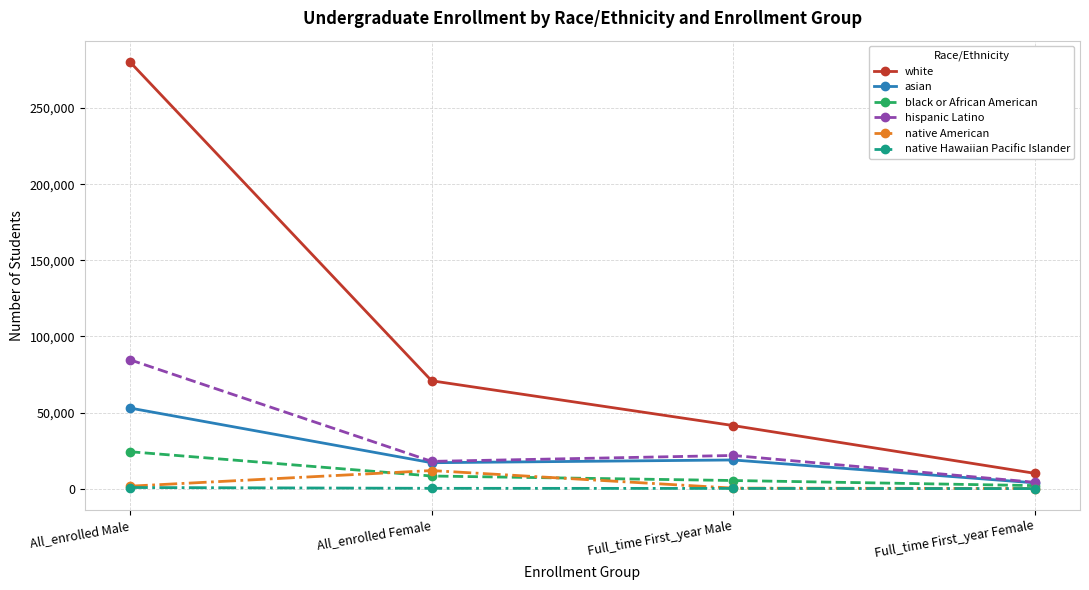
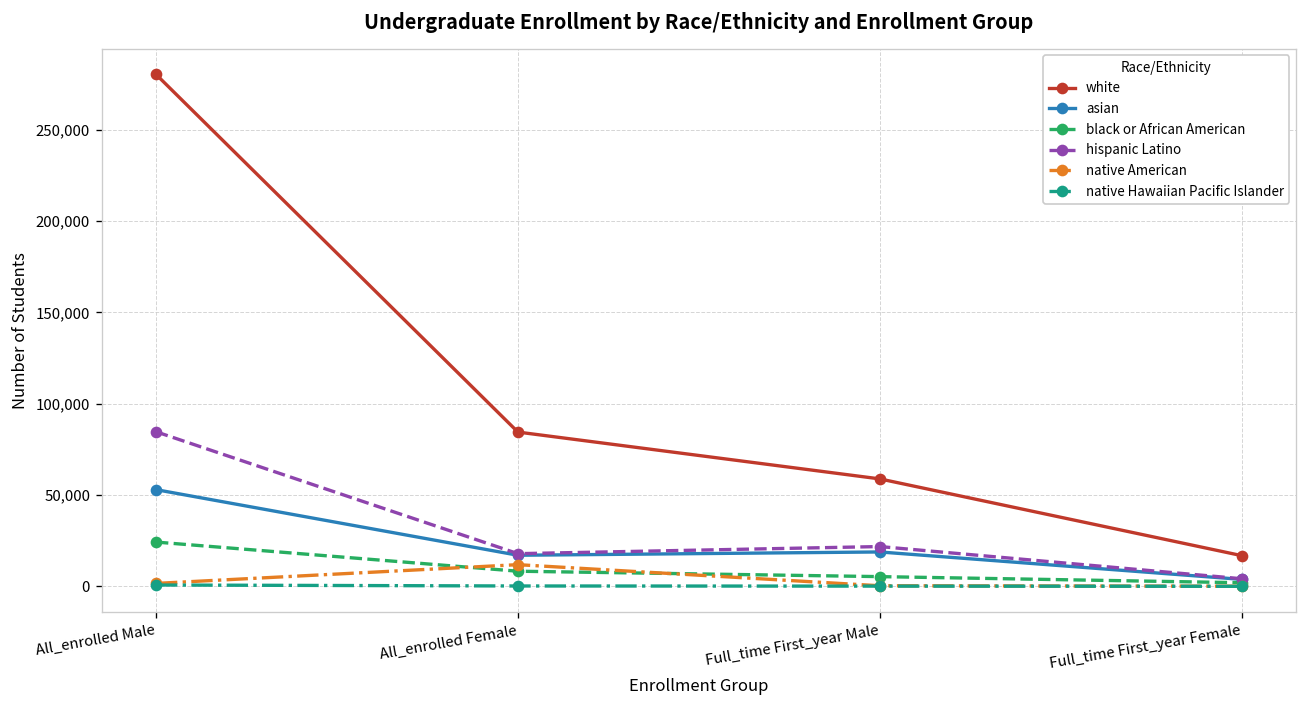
  {
    "white": {
      "All_enrolled Male": "280,000",
-     "All_enrolled Female": "71,000",
-     "Full_time First_year Male": "41,000",
-     "Full_time First_year Female": "10,000"
+     "All_enrolled Female": "84,000",
+     "Full_time First_year Male": "59,000",
+     "Full_time First_year Female": "17,000"
    },
    "asian": {
      "All_enrolled Male": "53,000",
      "Full_time First_year Male": "19,000"
    },
    "hispanic Latino": {
      "All_enrolled Male": "85,000",
      "Full_time First_year Male": "22,000"
    },
    "native American": {
      "All_enrolled Female": "12,000"
    }
  }
